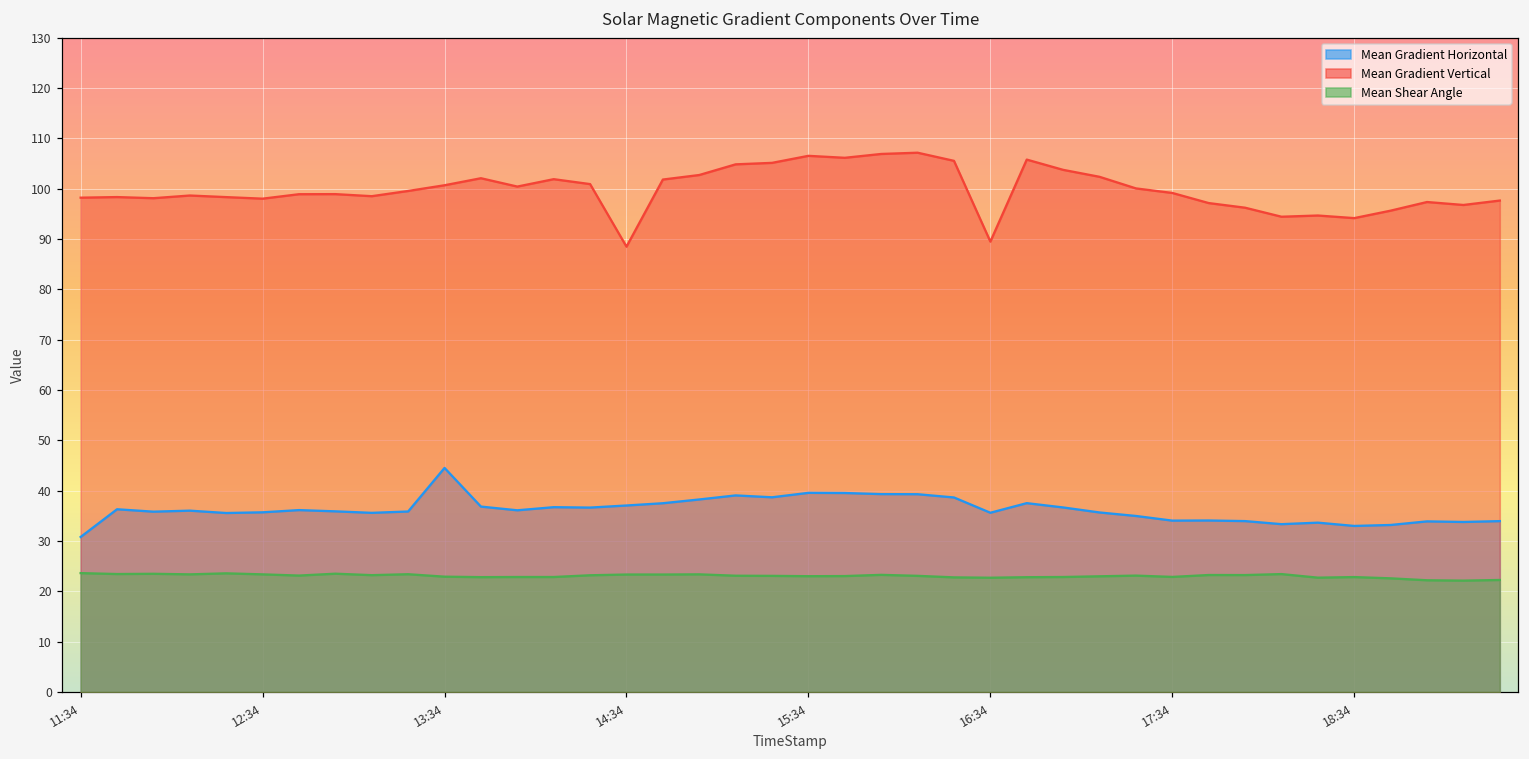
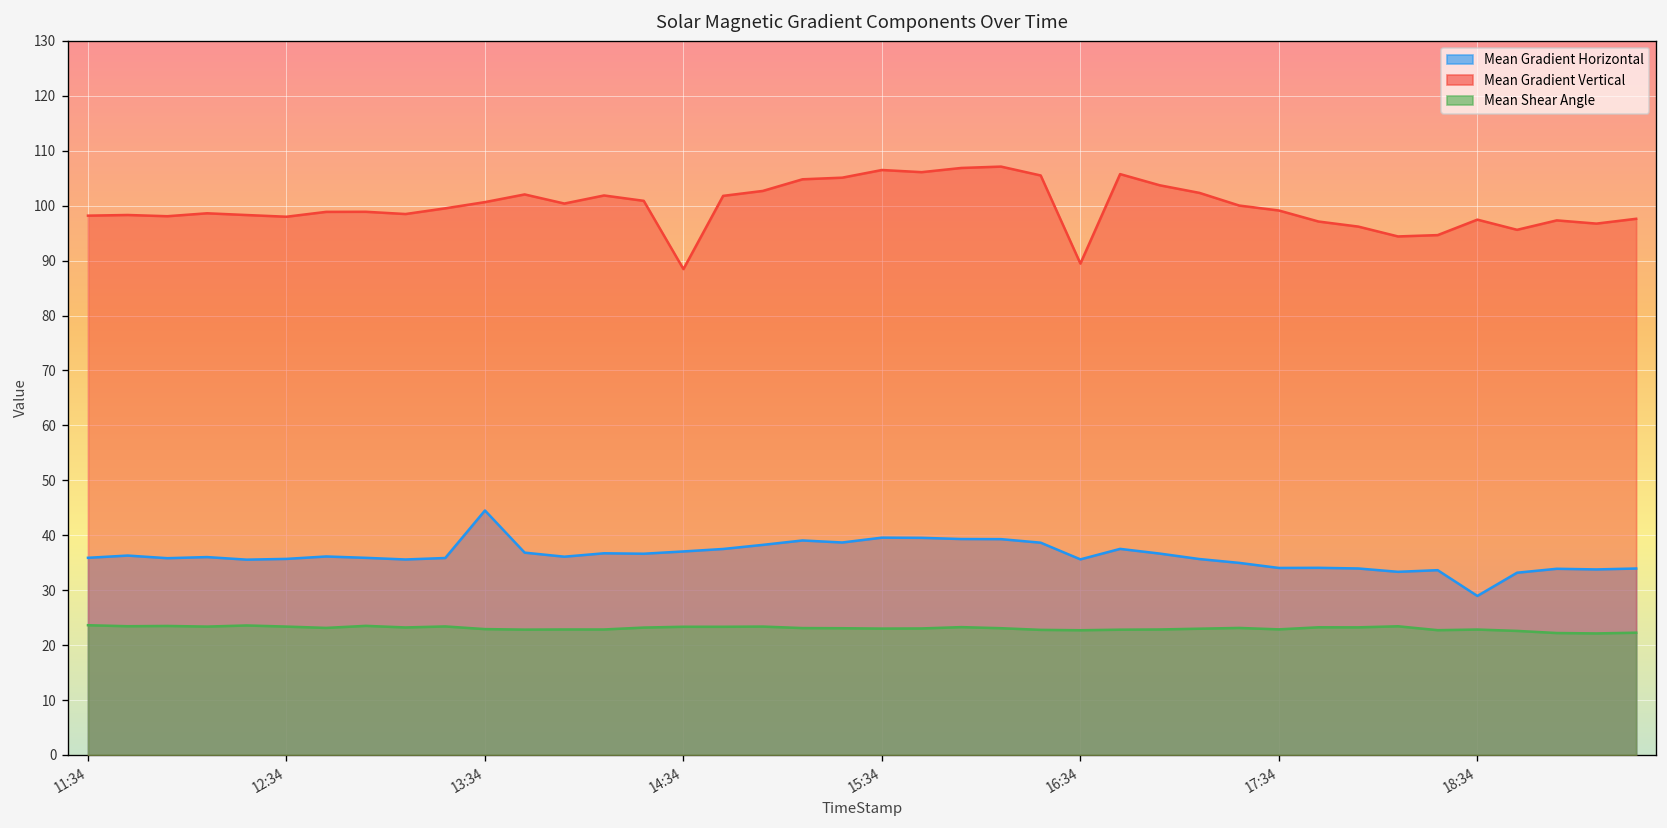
  {
    "Mean Gradient Horizontal": {
-     "11:34": 31,
+     "11:34": 36,
      "12:34": 36,
      "13:34": 45,
      "14:34": 37,
      "15:34": 40,
      "16:34": 36,
      "17:34": 34,
-     "18:34": 33
+     "18:34": 29
    },
    "Mean Gradient Vertical": {
      "11:34": 98,
      "12:34": 98,
      "13:34": 101,
      "14:34": 88,
      "15:34": 107,
      "16:34": 89,
      "17:34": 99,
-     "18:34": 94
+     "18:34": 97
    },
    "Mean Shear Angle": {
      "11:34": 24,
      "12:34": 23,
      "13:34": 23,
      "14:34": 23,
      "15:34": 23,
      "16:34": 23,
      "17:34": 23,
      "18:34": 23
    }
  }
